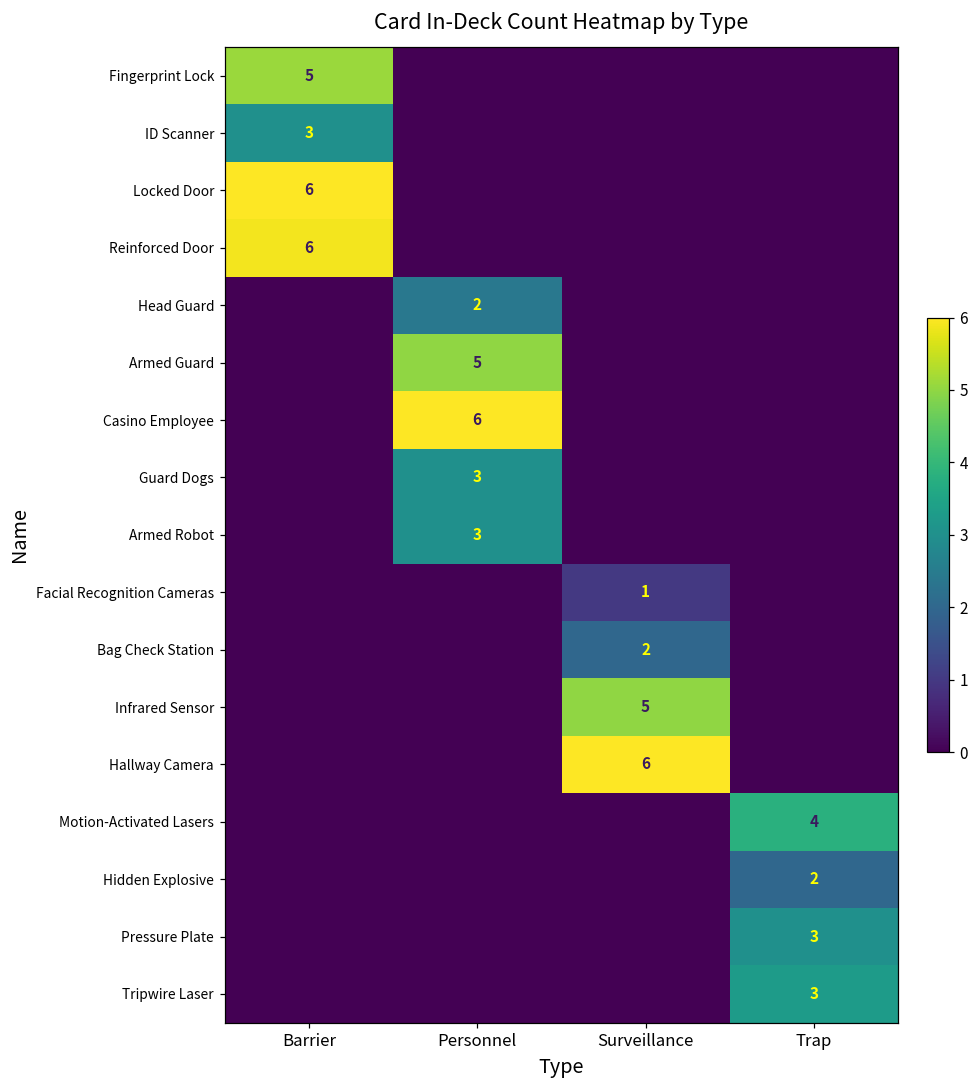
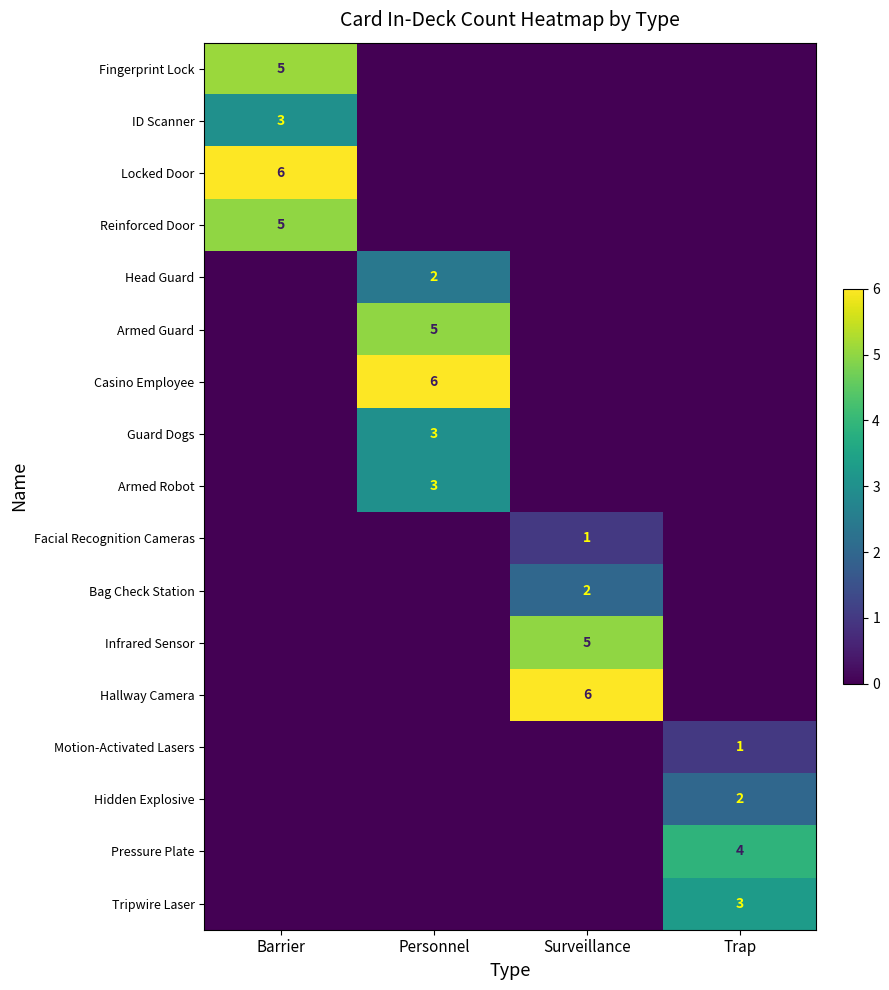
  {
    "Fingerprint Lock": {
      "Barrier": 5
    },
    "ID Scanner": {
      "Barrier": 3
    },
    "Locked Door": {
      "Barrier": 6
    },
    "Reinforced Door": {
-     "Barrier": 6
+     "Barrier": 5
    },
    "Head Guard": {
      "Personnel": 2
    },
    "Armed Guard": {
      "Personnel": 5
    },
    "Casino Employee": {
      "Personnel": 6
    },
    "Guard Dogs": {
      "Personnel": 3
    },
    "Armed Robot": {
      "Personnel": 3
    },
    "Facial Recognition Cameras": {
      "Surveillance": 1
    },
    "Bag Check Station": {
      "Surveillance": 2
    },
    "Infrared Sensor": {
      "Surveillance": 5
    },
    "Hallway Camera": {
      "Surveillance": 6
    },
    "Motion-Activated Lasers": {
-     "Trap": 4
+     "Trap": 1
    },
    "Hidden Explosive": {
      "Trap": 2
    },
    "Pressure Plate": {
-     "Trap": 3
+     "Trap": 4
    },
    "Tripwire Laser": {
      "Trap": 3
    }
  }
